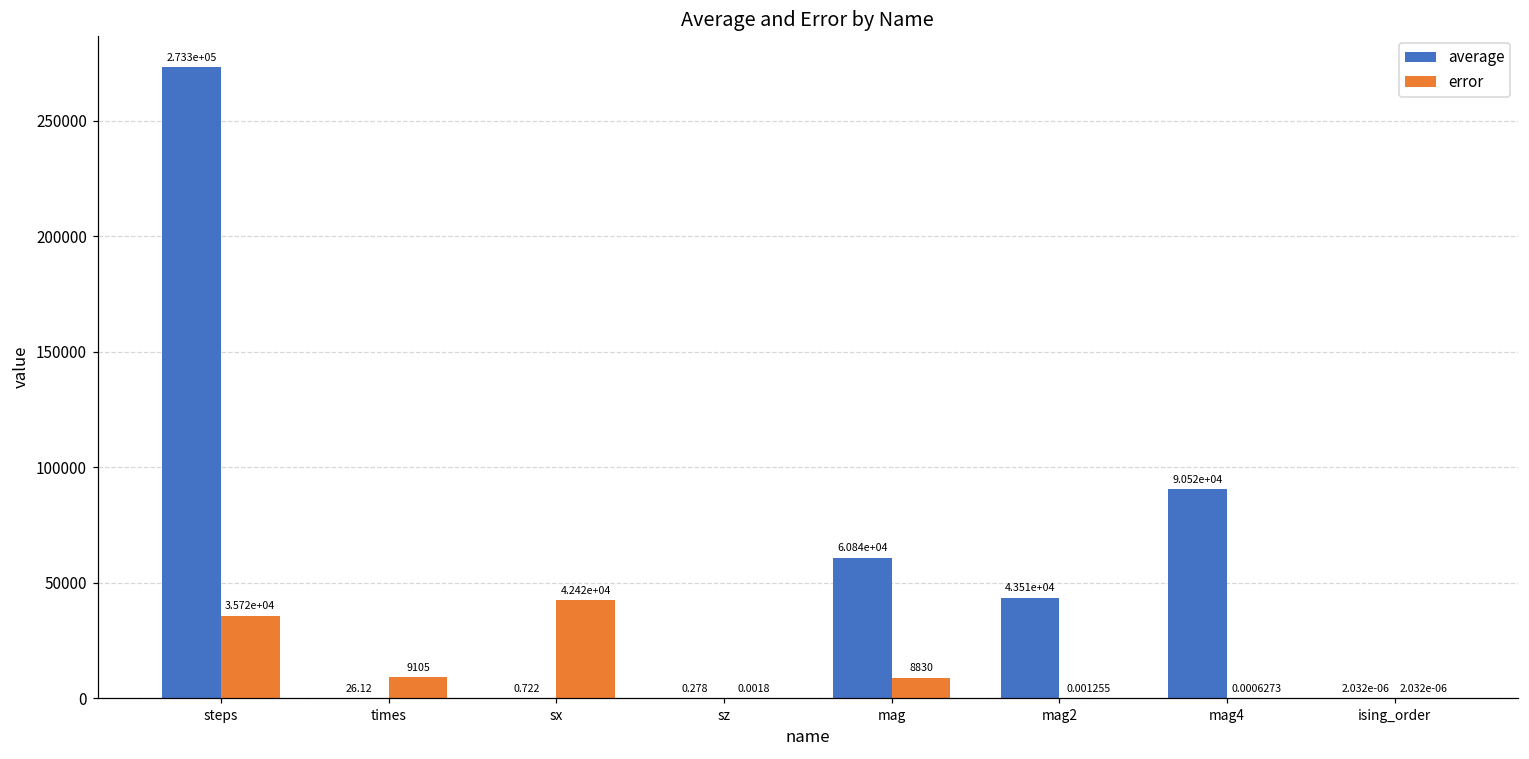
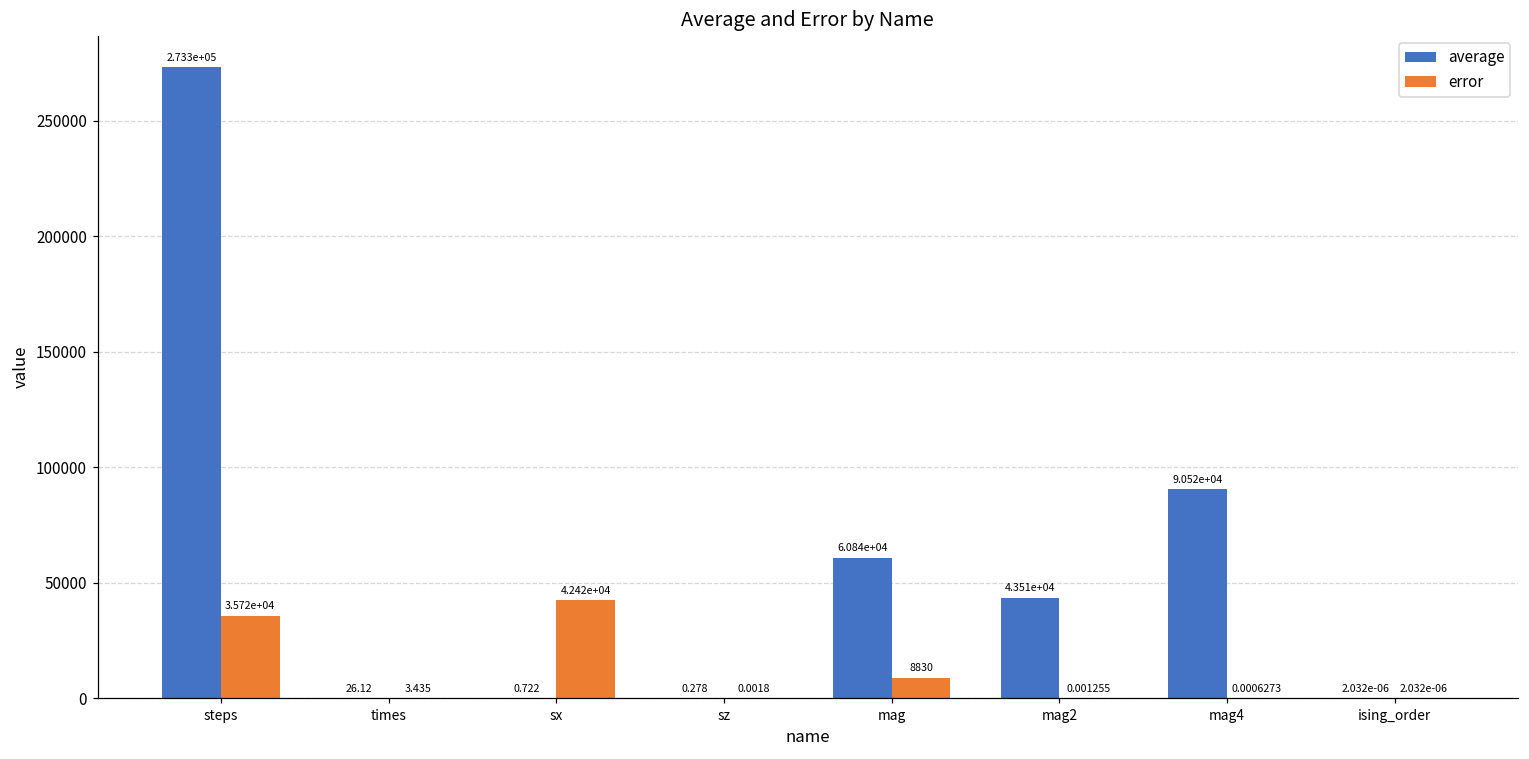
  {
    "average": {
      "times": "26.12",
      "sx": "0.722",
      "sz": "0.278",
      "ising_order": "2.032e-06"
    },
    "error": {
-     "times": "9105",
+     "times": "3.435",
      "sz": "0.0018",
      "mag": "8830",
      "mag2": "0.001255",
      "mag4": "0.0006273",
      "ising_order": "2.032e-06"
    }
  }
